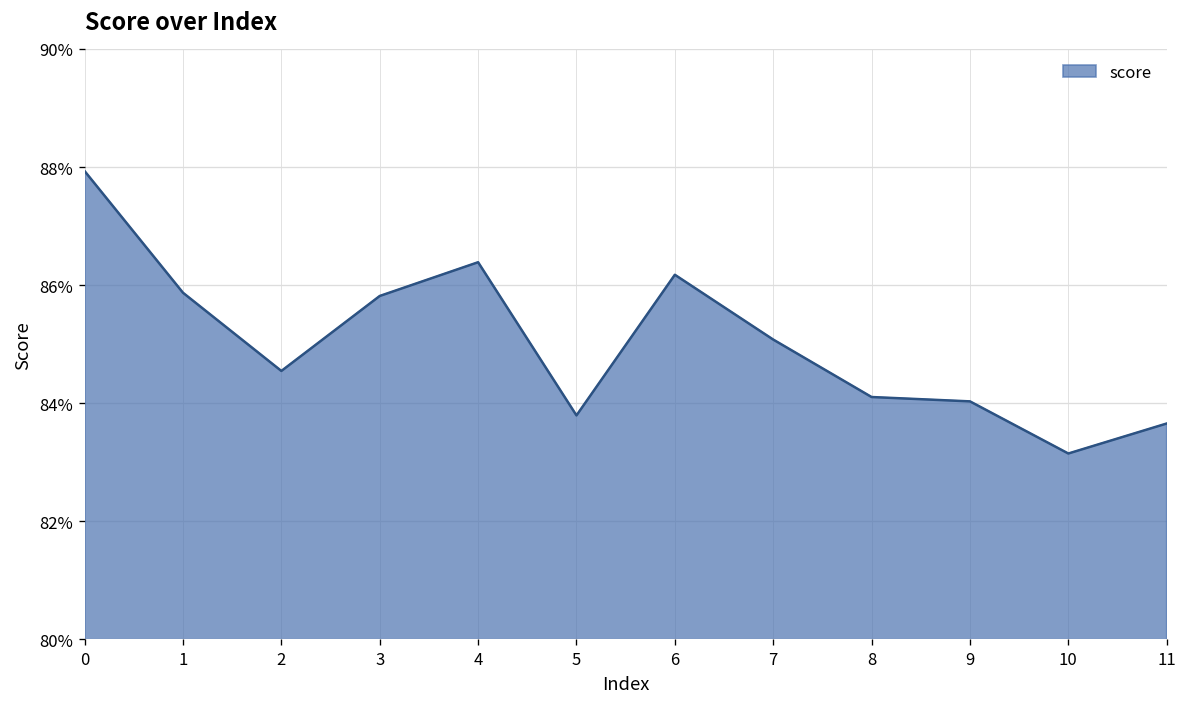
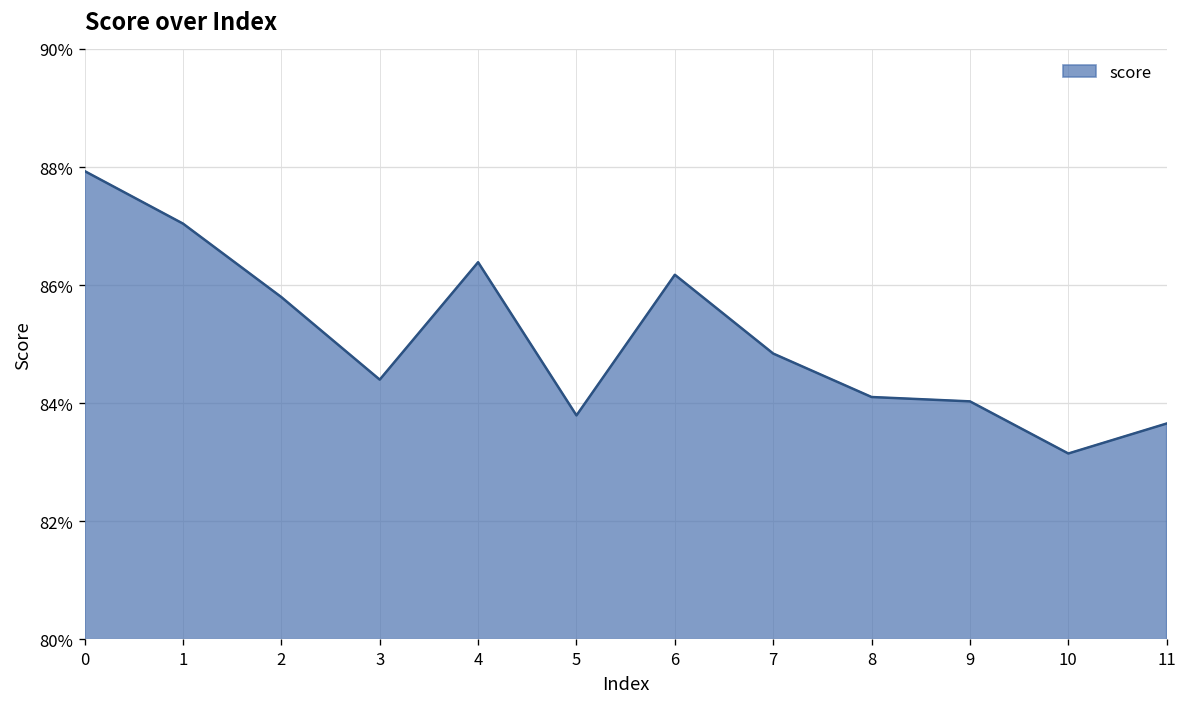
  {
    "0": "87.9%",
-   "1": "85.9%",
-   "2": "84.5%",
-   "3": "85.8%",
+   "1": "87.0%",
+   "2": "85.8%",
+   "3": "84.4%",
    "4": "86.4%",
    "5": "83.8%",
    "6": "86.2%",
-   "7": "85.1%",
+   "7": "84.8%",
    "8": "84.1%",
    "9": "84.0%",
    "10": "83.1%",
    "11": "83.7%"
  }
